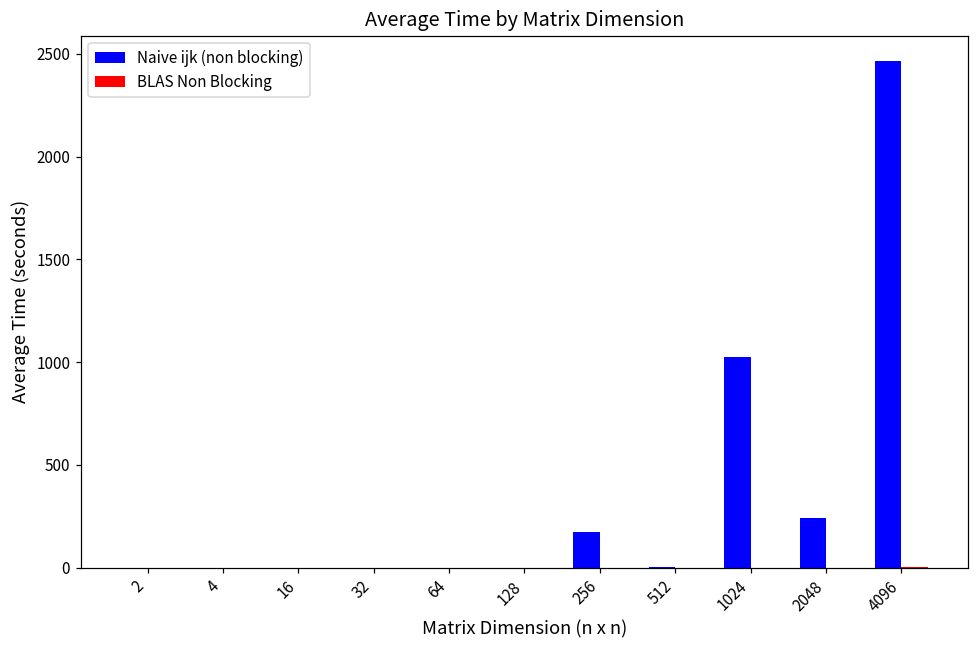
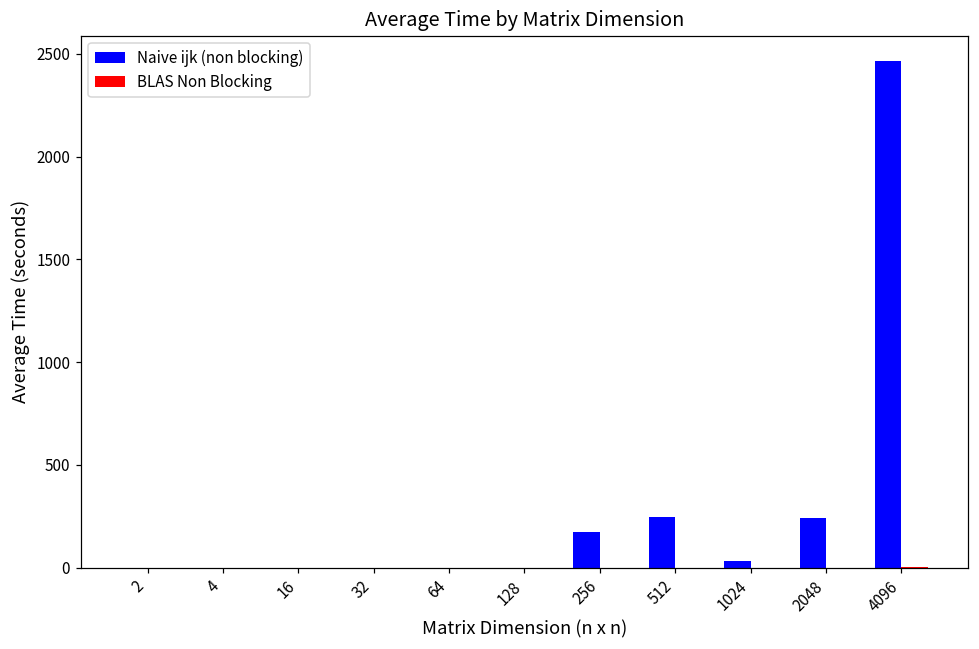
  {
    "Naive ijk (non blocking)": {
      "256": 170,
-     "512": 0,
-     "1024": 1020,
+     "512": 240,
+     "1024": 30,
      "2048": 240,
      "4096": 2470
    }
  }
